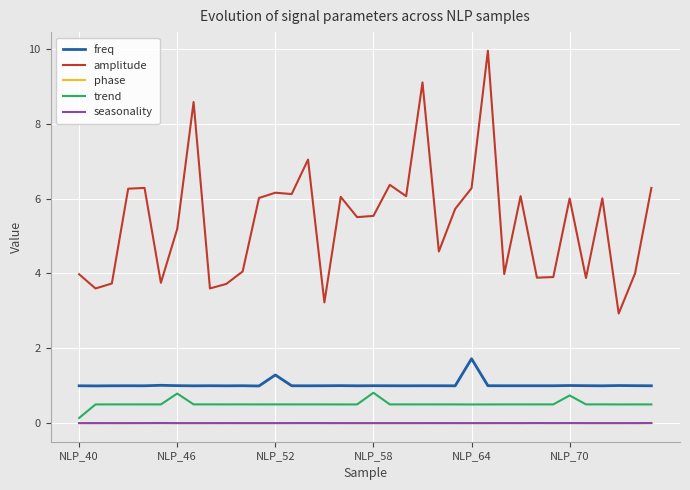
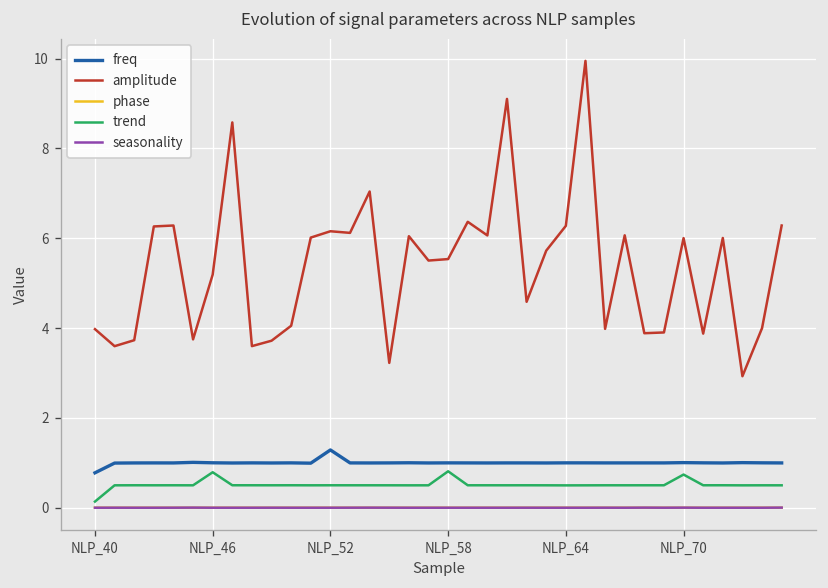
  {
    "freq": {
-     "NLP_40": 1.0,
+     "NLP_40": 0.8,
      "NLP_46": 1.0,
      "NLP_52": 1.3,
      "NLP_58": 1.0,
-     "NLP_64": 1.7,
+     "NLP_64": 1.0,
      "NLP_70": 1.0
    },
    "amplitude": {
      "NLP_40": 4.0,
      "NLP_46": 5.2,
      "NLP_52": 6.2,
      "NLP_58": 5.5,
      "NLP_64": 6.3,
      "NLP_70": 6.0
    },
    "seasonality": {
      "NLP_40": 0.0,
      "NLP_46": 0.0,
      "NLP_52": 0.0,
      "NLP_58": 0.0,
      "NLP_64": 0.0,
      "NLP_70": 0.0
    },
    "trend": {
      "NLP_40": 0.1,
      "NLP_46": 0.8,
      "NLP_52": 0.5,
      "NLP_58": 0.8,
      "NLP_64": 0.5,
      "NLP_70": 0.7
    }
  }
